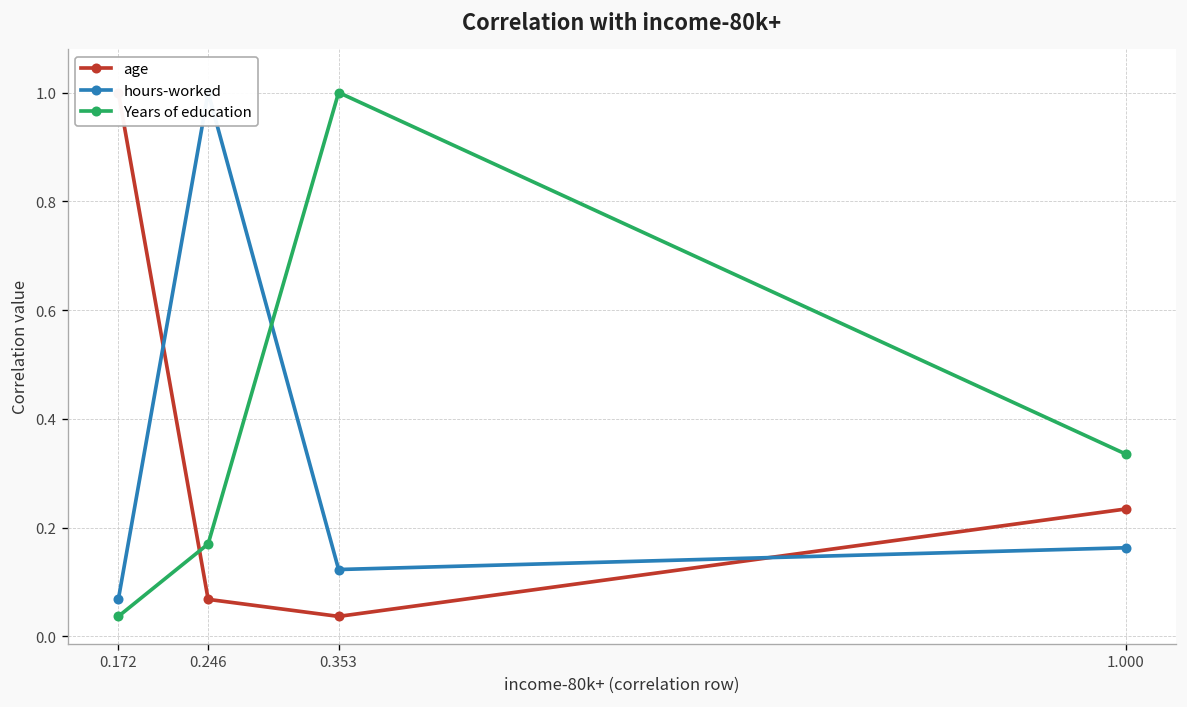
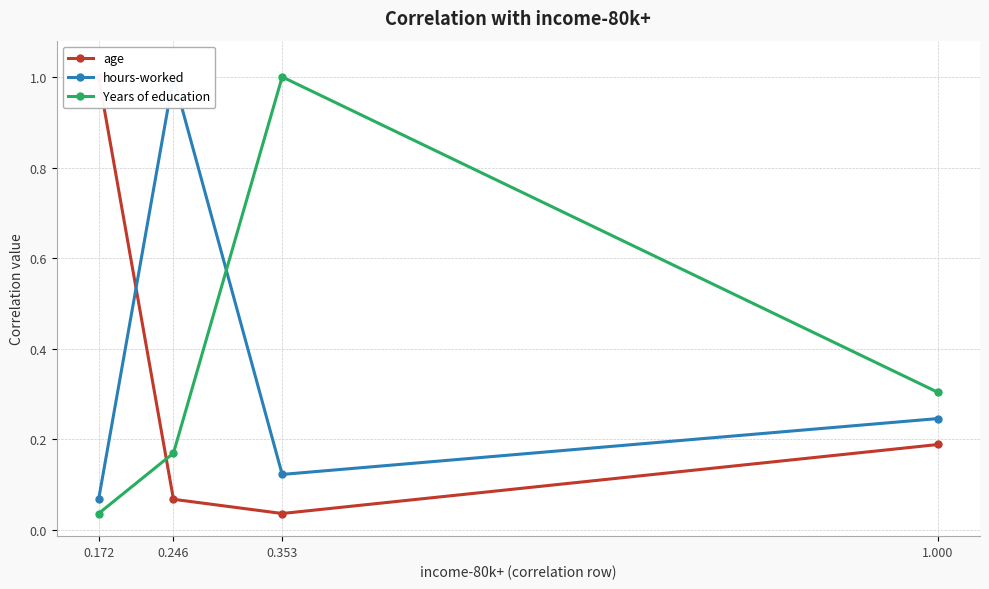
  {
    "age": {
      "0.246": 0.07,
      "0.353": 0.04,
-     "1.000": 0.23
+     "1.000": 0.19
    },
    "hours-worked": {
      "0.172": 0.07,
      "0.353": 0.12,
-     "1.000": 0.16
+     "1.000": 0.25
    },
    "Years of education": {
      "0.172": 0.04,
      "0.246": 0.17,
      "0.353": 1.00,
-     "1.000": 0.34
+     "1.000": 0.30
    }
  }
